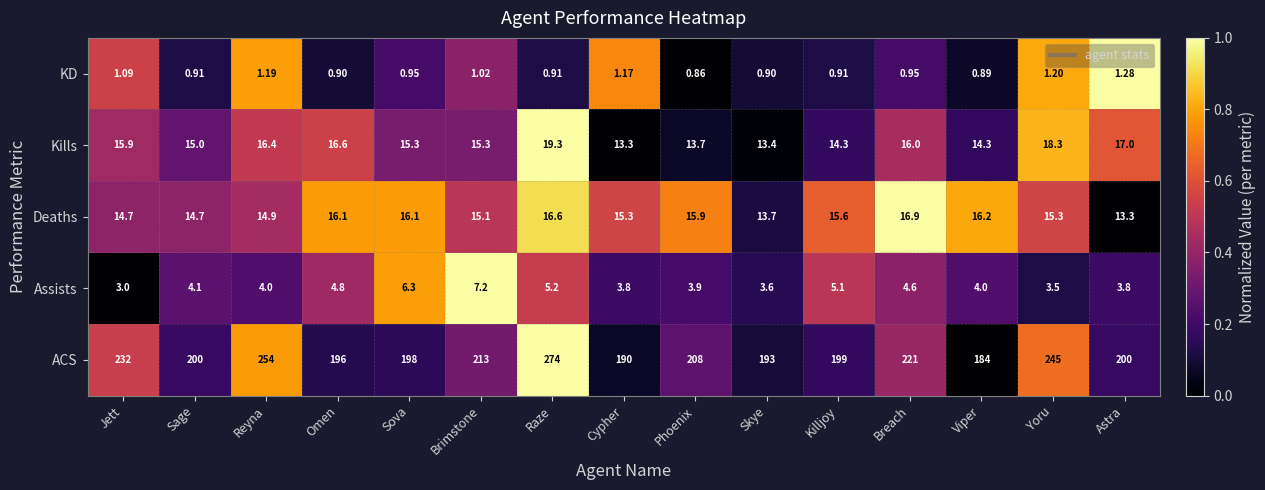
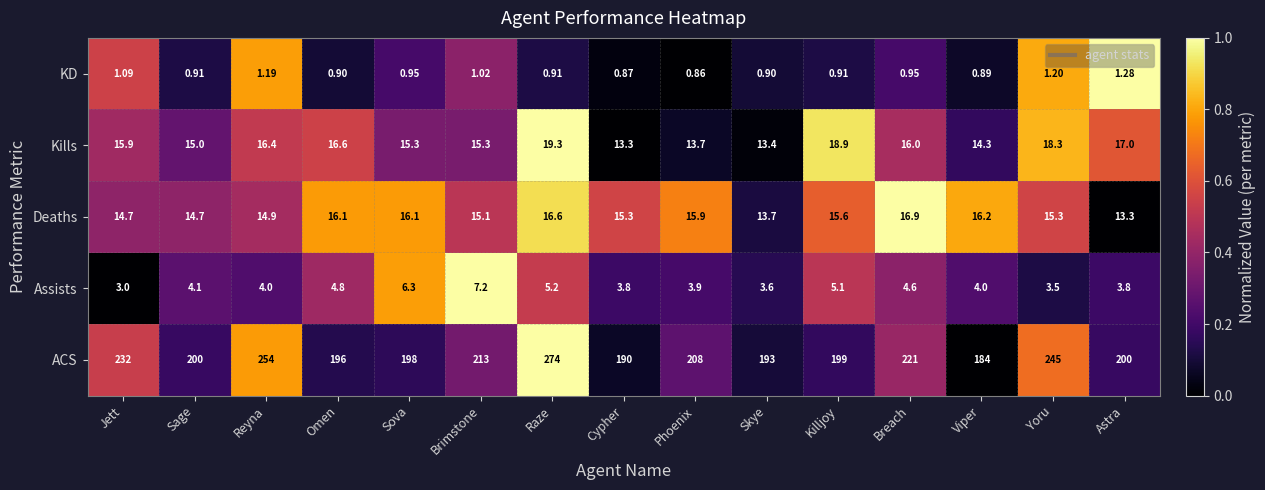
  {
    "KD": {
      "Jett": 1.09,
      "Sage": 0.91,
      "Reyna": 1.19,
      "Omen": 0.90,
      "Sova": 0.95,
      "Brimstone": 1.02,
      "Raze": 0.91,
-     "Cypher": 1.17,
+     "Cypher": 0.87,
      "Phoenix": 0.86,
      "Skye": 0.90,
      "Killjoy": 0.91,
      "Breach": 0.95,
      "Viper": 0.89,
      "Yoru": 1.20,
      "Astra": 1.28
    },
    "Kills": {
      "Jett": 15.9,
      "Sage": 15.0,
      "Reyna": 16.4,
      "Omen": 16.6,
      "Sova": 15.3,
      "Brimstone": 15.3,
      "Raze": 19.3,
      "Cypher": 13.3,
      "Phoenix": 13.7,
      "Skye": 13.4,
-     "Killjoy": 14.3,
+     "Killjoy": 18.9,
      "Breach": 16.0,
      "Viper": 14.3,
      "Yoru": 18.3,
      "Astra": 17.0
    },
    "Deaths": {
      "Jett": 14.7,
      "Sage": 14.7,
      "Reyna": 14.9,
      "Omen": 16.1,
      "Sova": 16.1,
      "Brimstone": 15.1,
      "Raze": 16.6,
      "Cypher": 15.3,
      "Phoenix": 15.9,
      "Skye": 13.7,
      "Killjoy": 15.6,
      "Breach": 16.9,
      "Viper": 16.2,
      "Yoru": 15.3,
      "Astra": 13.3
    },
    "Assists": {
      "Jett": 3.0,
      "Sage": 4.1,
      "Reyna": 4.0,
      "Omen": 4.8,
      "Sova": 6.3,
      "Brimstone": 7.2,
      "Raze": 5.2,
      "Cypher": 3.8,
      "Phoenix": 3.9,
      "Skye": 3.6,
      "Killjoy": 5.1,
      "Breach": 4.6,
      "Viper": 4.0,
      "Yoru": 3.5,
      "Astra": 3.8
    },
    "ACS": {
      "Jett": 232,
      "Sage": 200,
      "Reyna": 254,
      "Omen": 196,
      "Sova": 198,
      "Brimstone": 213,
      "Raze": 274,
      "Cypher": 190,
      "Phoenix": 208,
      "Skye": 193,
      "Killjoy": 199,
      "Breach": 221,
      "Viper": 184,
      "Yoru": 245,
      "Astra": 200
    }
  }
